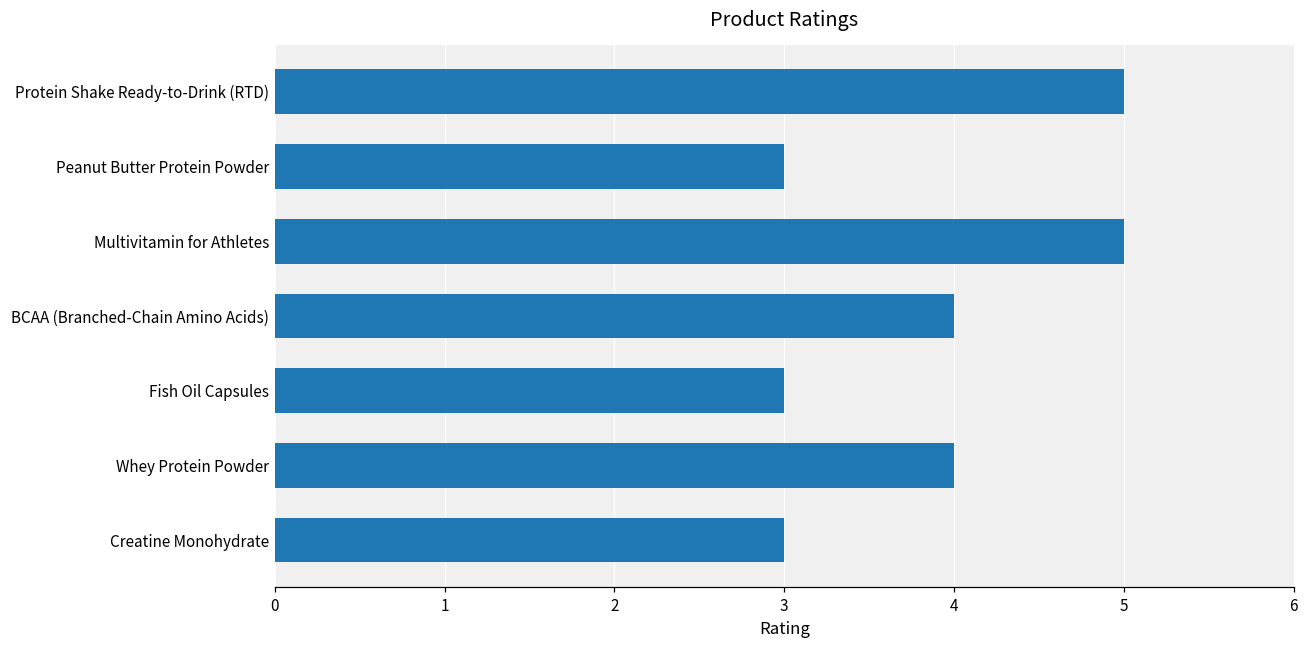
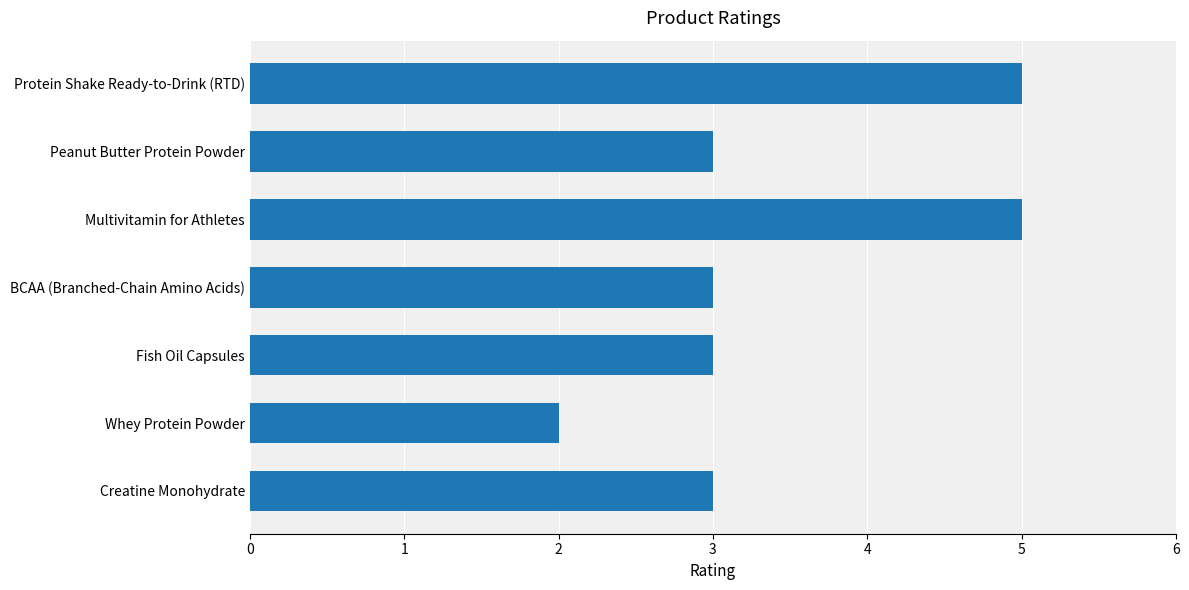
  {
    "Protein Shake Ready-to-Drink (RTD)": 5,
    "Peanut Butter Protein Powder": 3,
    "Multivitamin for Athletes": 5,
-   "BCAA (Branched-Chain Amino Acids)": 4,
+   "BCAA (Branched-Chain Amino Acids)": 3,
    "Fish Oil Capsules": 3,
-   "Whey Protein Powder": 4,
+   "Whey Protein Powder": 2,
    "Creatine Monohydrate": 3
  }
